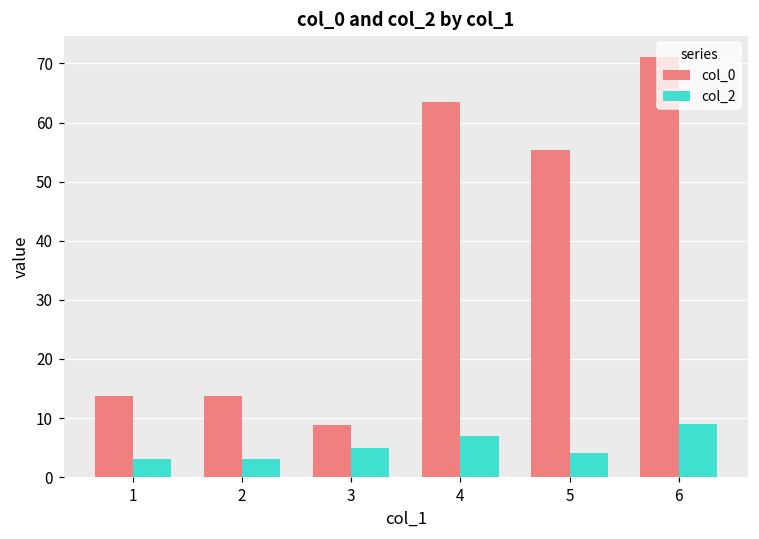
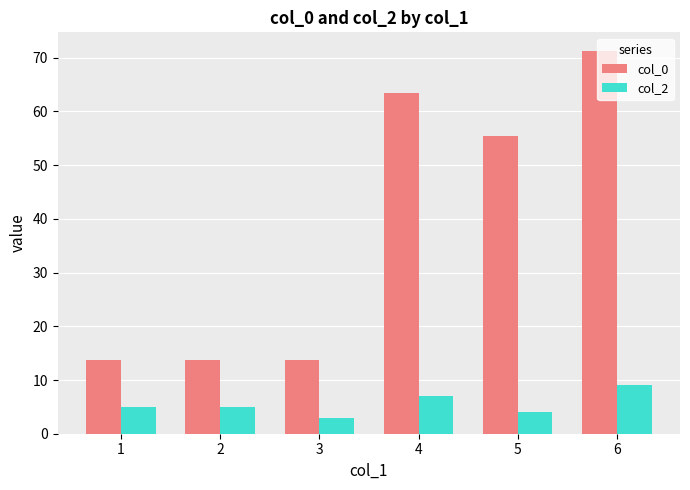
  {
    "col_0": {
      "1": 14,
      "2": 14,
-     "3": 9,
+     "3": 14,
      "4": 63,
      "5": 55
    },
    "col_2": {
-     "1": 3,
-     "2": 3,
-     "3": 5,
+     "1": 5,
+     "2": 5,
+     "3": 3,
      "4": 7,
      "5": 4,
      "6": 9
    }
  }
